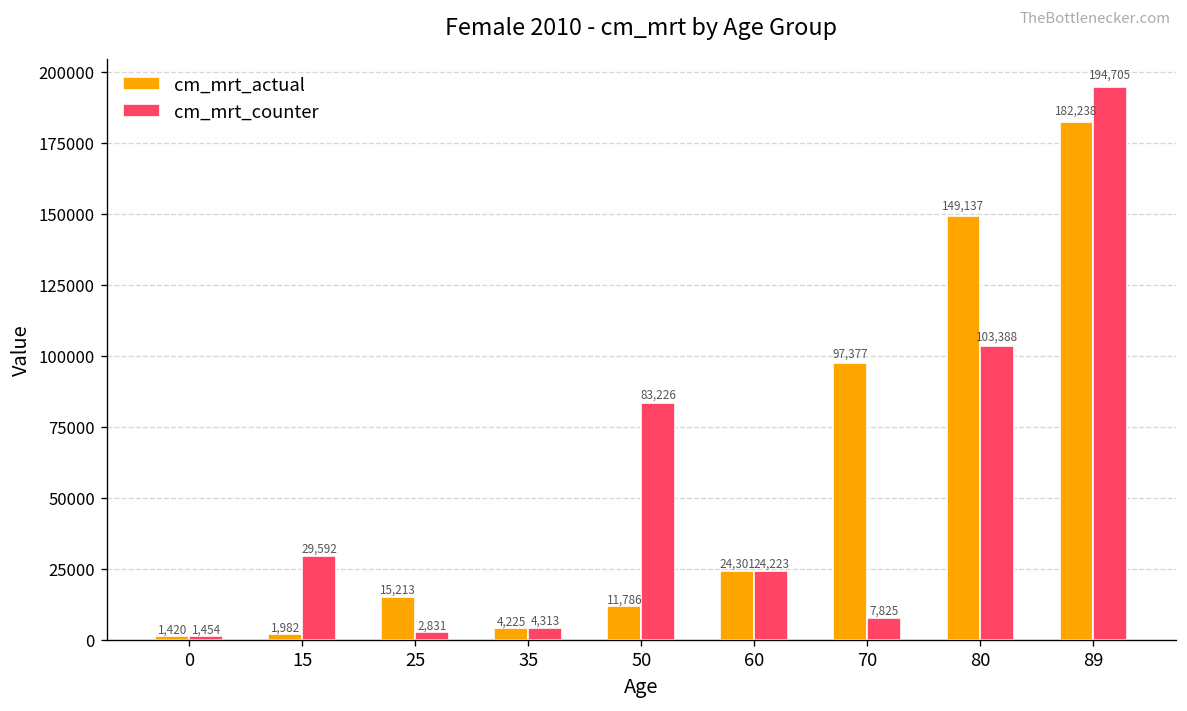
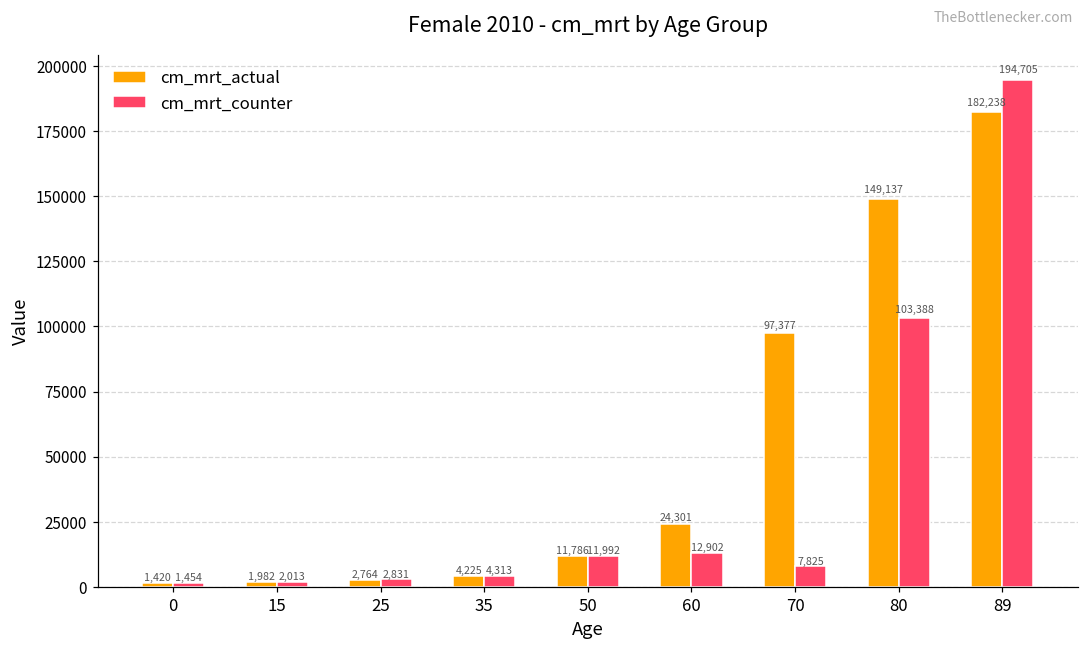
  {
    "cm_mrt_actual": {
      "0": "1,420",
      "15": "1,982",
-     "25": "15,213",
+     "25": "2,764",
      "35": "4,225",
      "50": "11,786",
      "60": "24,301",
      "70": "97,377",
      "80": "149,137",
      "89": "182,238"
    },
    "cm_mrt_counter": {
      "0": "1,454",
-     "15": "29,592",
+     "15": "2,013",
      "25": "2,831",
      "35": "4,313",
-     "50": "83,226",
-     "60": "24,223",
+     "50": "11,992",
+     "60": "12,902",
      "70": "7,825",
      "80": "103,388",
      "89": "194,705"
    }
  }
